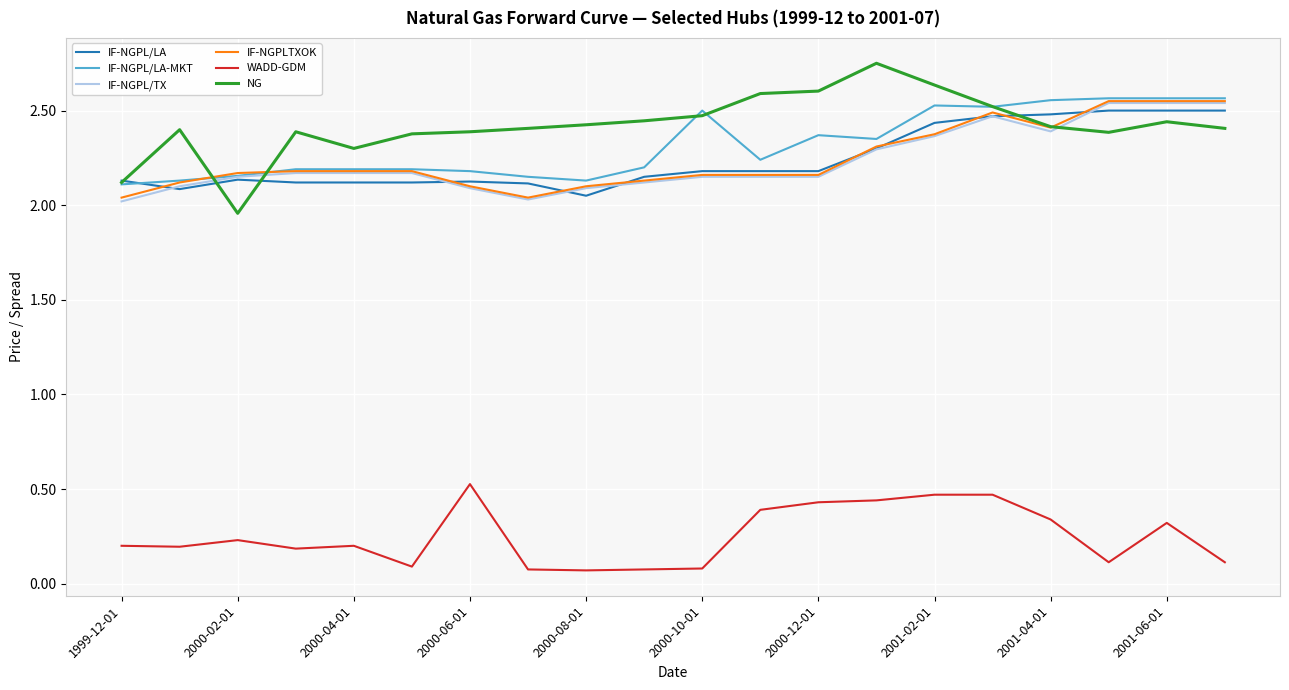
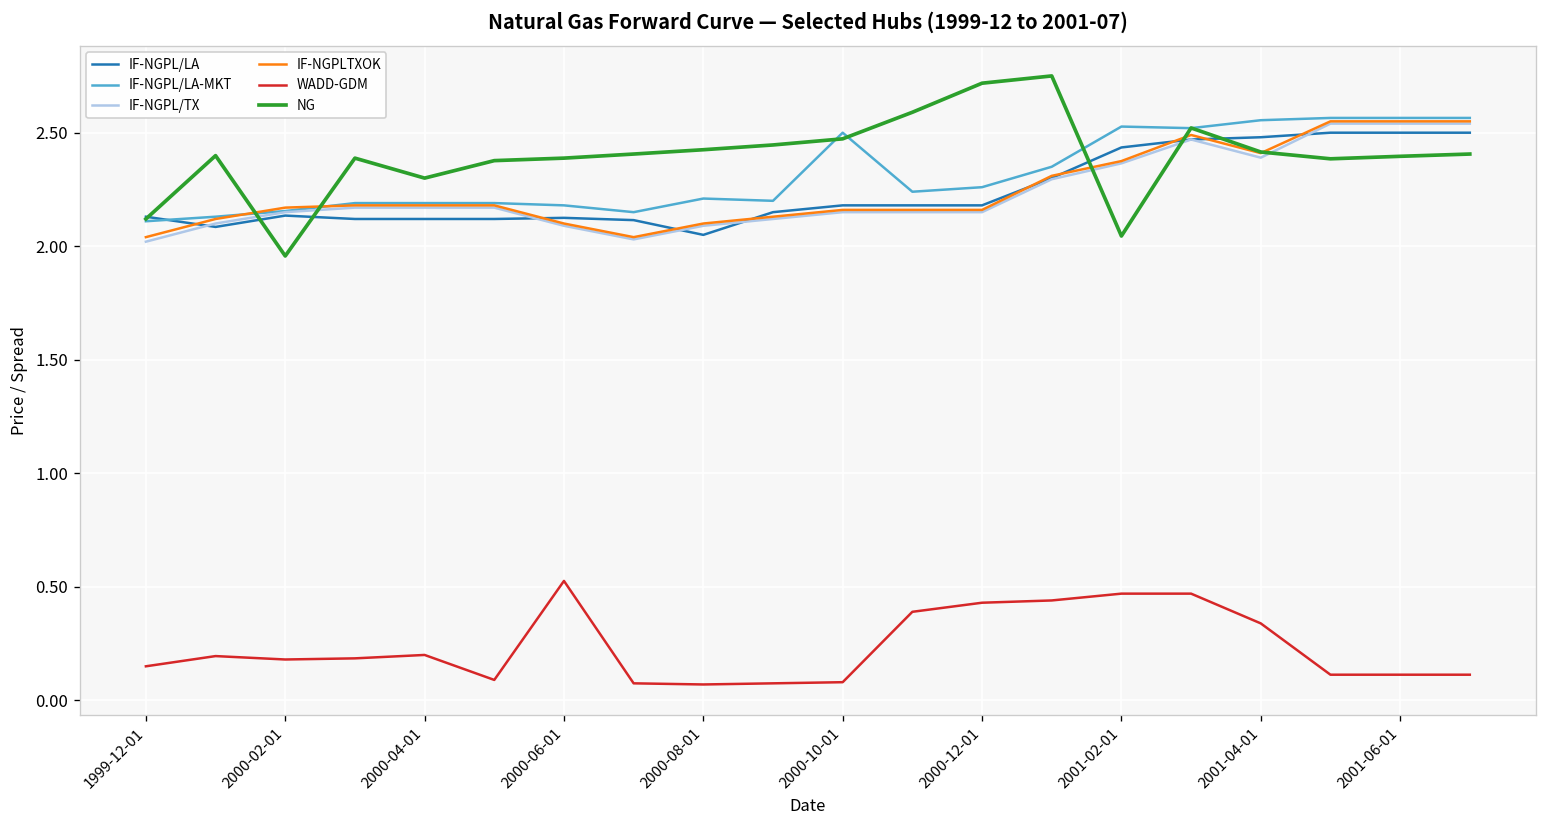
  {
    "IF-NGPL/LA": {
      "2000-02-01": 2.14,
      "2000-04-01": 2.12,
      "2000-06-01": 2.13,
      "2000-08-01": 2.05,
      "2000-10-01": 2.18,
      "2000-12-01": 2.18,
      "2001-02-01": 2.44,
      "2001-04-01": 2.48,
      "2001-06-01": 2.50
    },
    "IF-NGPL/LA-MKT": {
      "2000-06-01": 2.18,
-     "2000-08-01": 2.13,
+     "2000-08-01": 2.21,
      "2000-10-01": 2.50,
-     "2000-12-01": 2.37,
+     "2000-12-01": 2.26,
      "2001-02-01": 2.53,
      "2001-04-01": 2.56,
      "2001-06-01": 2.57
    },
    "IF-NGPL/TX": {
      "1999-12-01": 2.02,
      "2001-04-01": 2.39
    },
    "IF-NGPLTXOK": {
      "1999-12-01": 2.04,
      "2000-02-01": 2.17
    },
    "WADD-GDM": {
-     "1999-12-01": 0.20,
-     "2000-02-01": 0.23,
+     "1999-12-01": 0.15,
+     "2000-02-01": 0.18,
      "2000-04-01": 0.20,
      "2000-06-01": 0.53,
      "2000-08-01": 0.07,
      "2000-10-01": 0.08,
      "2000-12-01": 0.43,
      "2001-02-01": 0.47,
      "2001-04-01": 0.34,
-     "2001-06-01": 0.32
+     "2001-06-01": 0.11
    },
    "NG": {
      "2000-02-01": 1.96,
      "2000-04-01": 2.30,
      "2000-06-01": 2.39,
      "2000-08-01": 2.43,
      "2000-10-01": 2.47,
-     "2000-12-01": 2.60,
-     "2001-02-01": 2.64,
-     "2001-06-01": 2.44
+     "2000-12-01": 2.72,
+     "2001-02-01": 2.05,
+     "2001-06-01": 2.40
    }
  }
